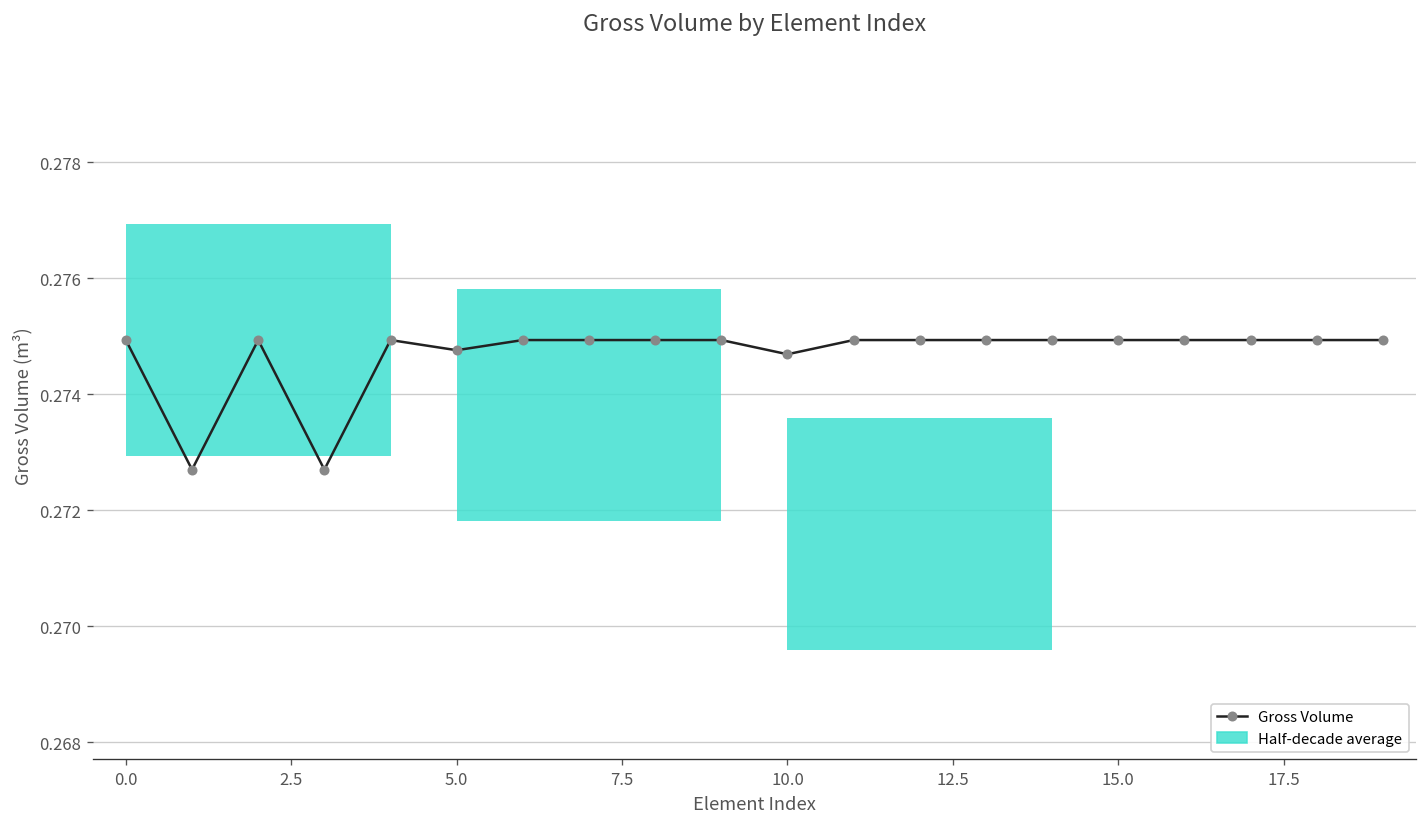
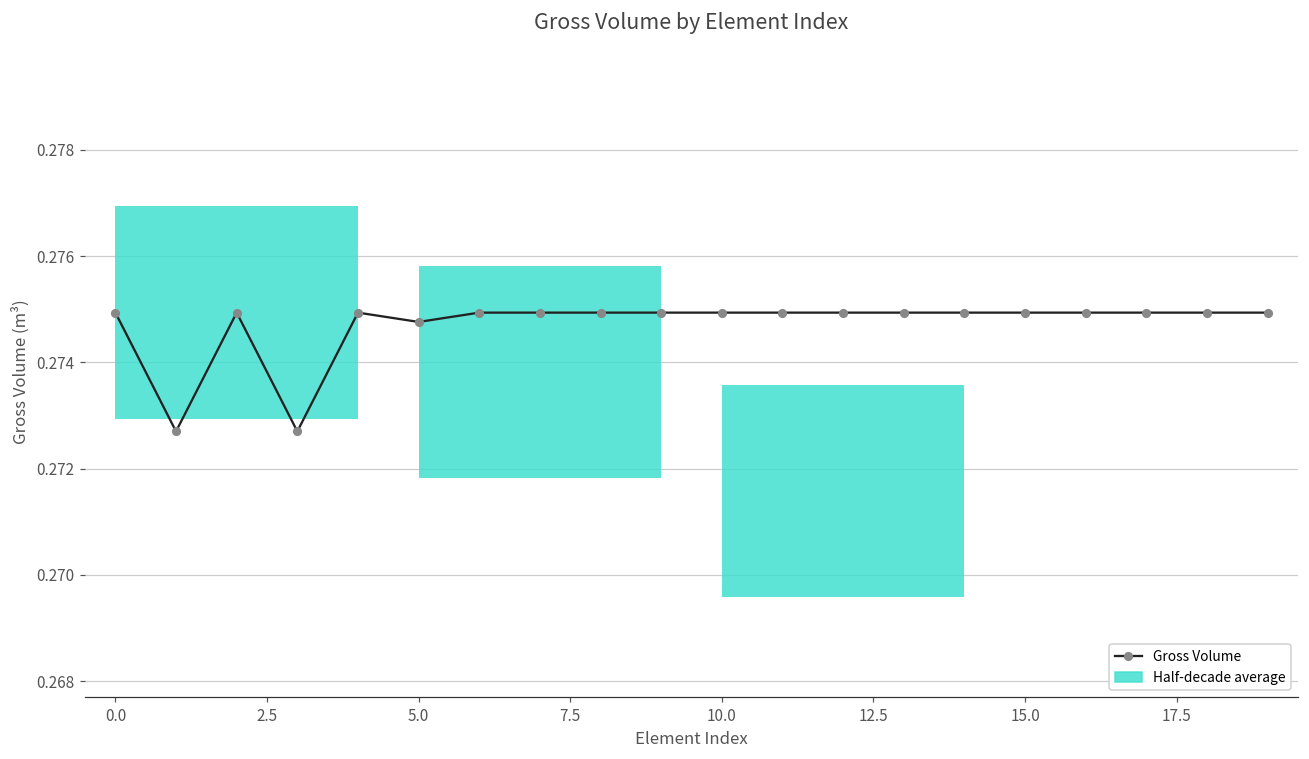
  {
    "Gross Volume": {
      "0.0": 0.2749,
      "5.0": 0.2748,
-     "10.0": 0.2747,
+     "10.0": 0.2749,
      "15.0": 0.2749
    }
  }
